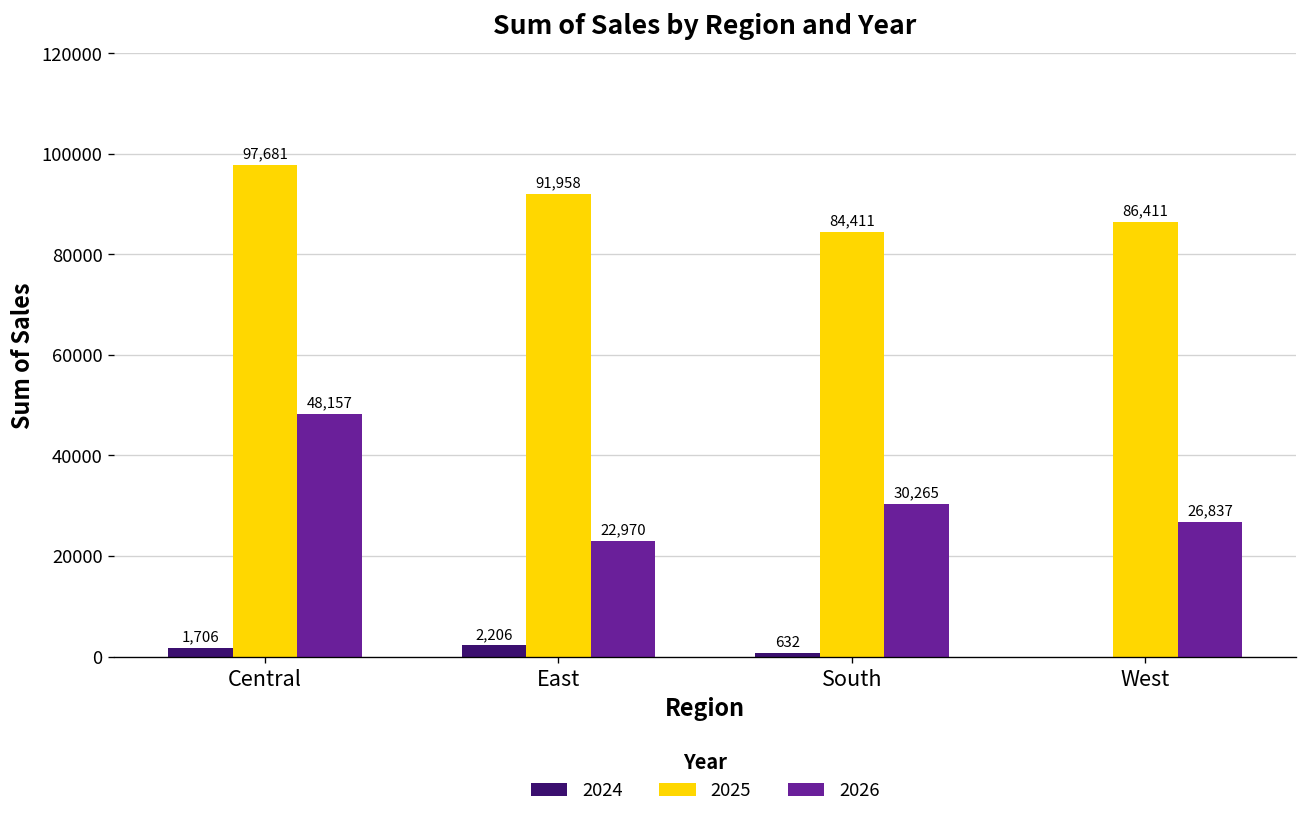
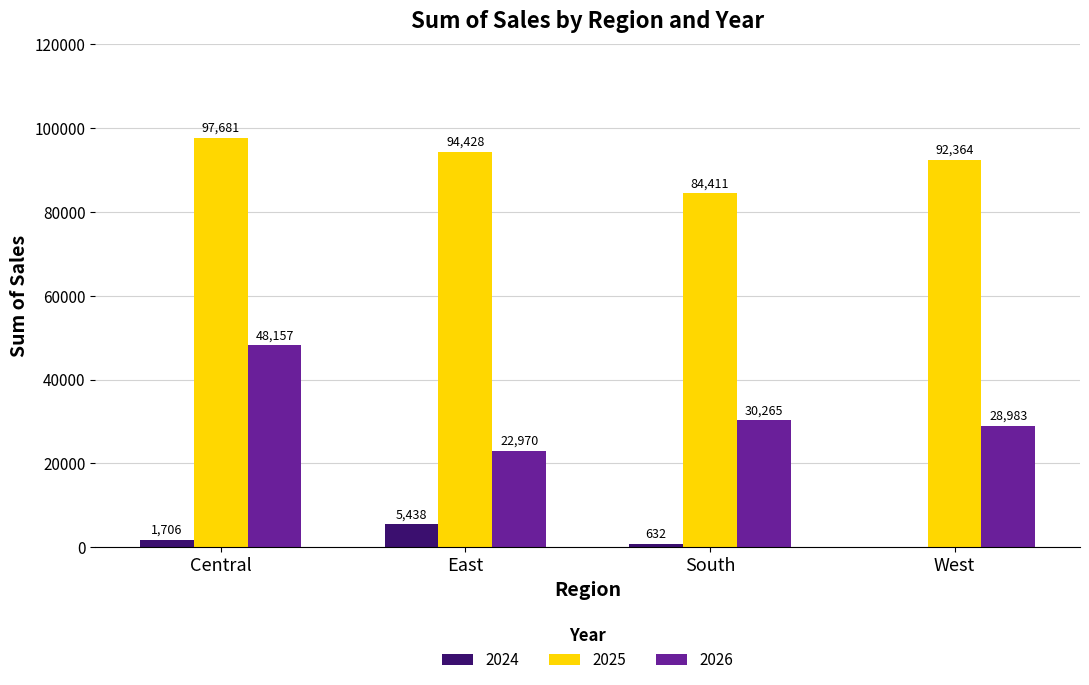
  {
    "2024": {
      "Central": "1,706",
-     "East": "2,206",
+     "East": "5,438",
      "South": "632"
    },
    "2025": {
      "Central": "97,681",
-     "East": "91,958",
+     "East": "94,428",
      "South": "84,411",
-     "West": "86,411"
+     "West": "92,364"
    },
    "2026": {
      "Central": "48,157",
      "East": "22,970",
      "South": "30,265",
-     "West": "26,837"
+     "West": "28,983"
    }
  }
